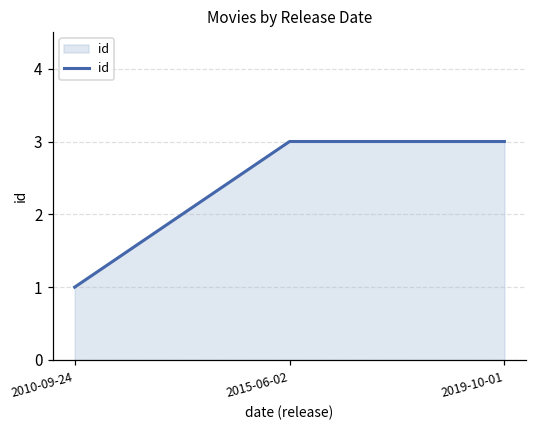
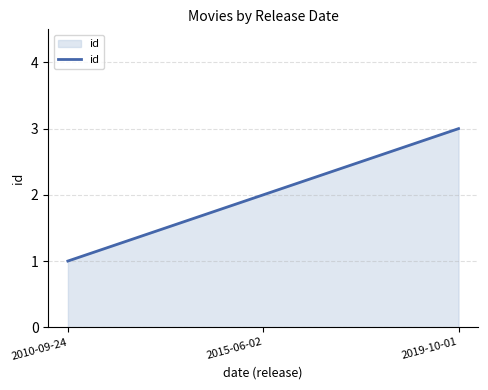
  {
    "2010-09-24": 1,
-   "2015-06-02": 3,
+   "2015-06-02": 2,
    "2019-10-01": 3
  }
